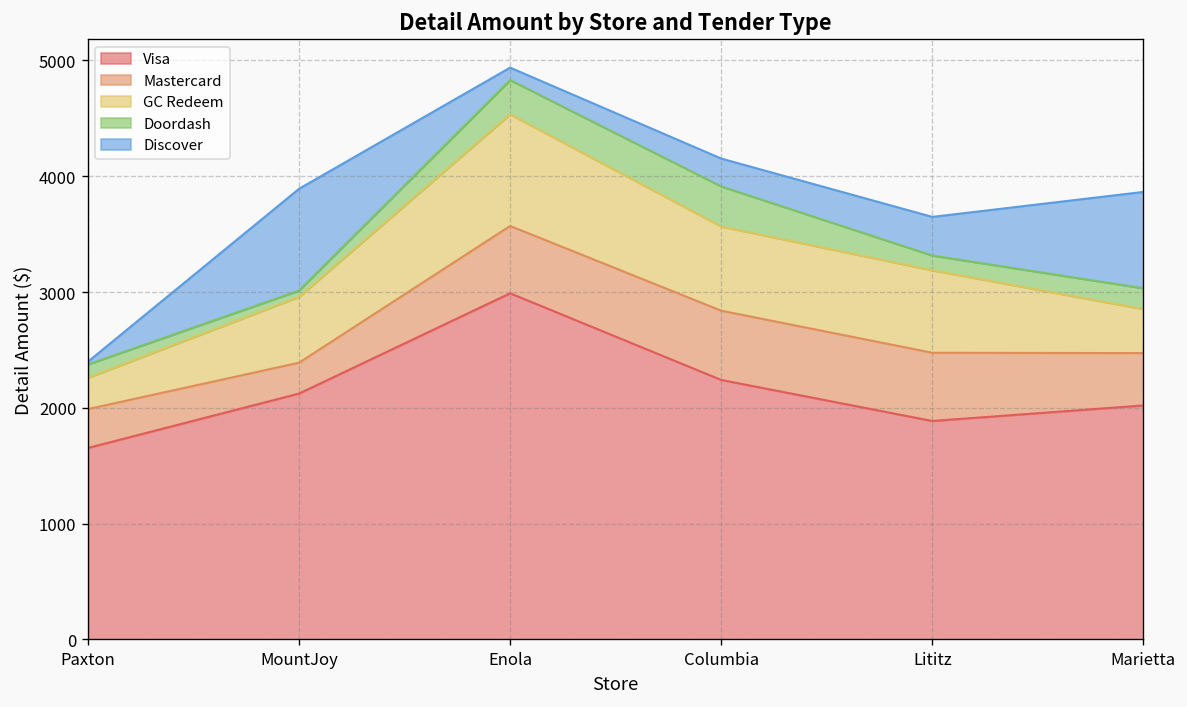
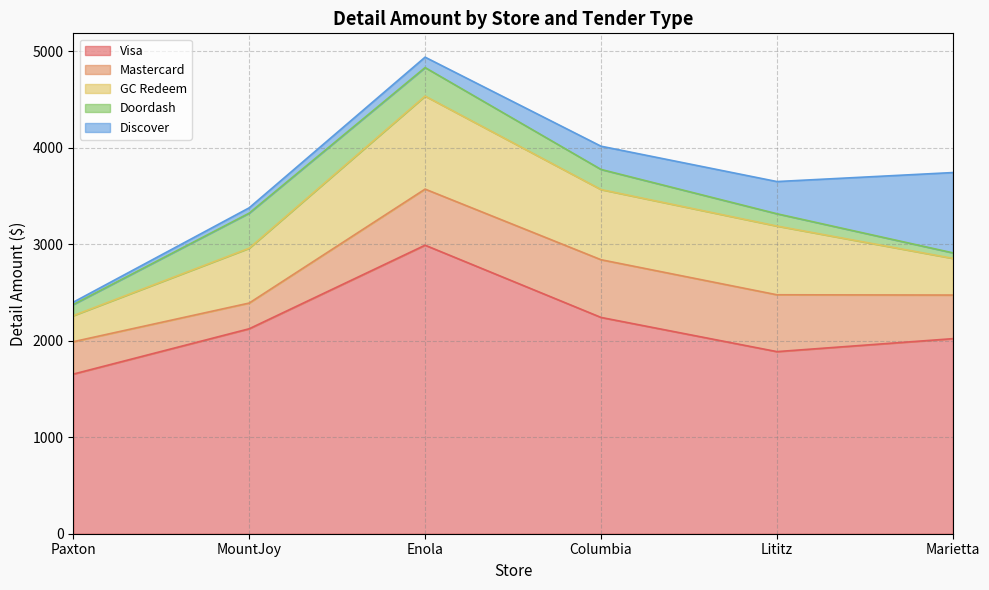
  {
    "Doordash": {
-     "MountJoy": 100,
+     "MountJoy": 400,
      "Enola": 300,
-     "Columbia": 300,
+     "Columbia": 200,
      "Lititz": 100,
-     "Marietta": 200
+     "Marietta": 100
    },
    "Discover": {
-     "MountJoy": 900,
+     "MountJoy": 100,
      "Enola": 100,
      "Columbia": 200,
      "Lititz": 300,
      "Marietta": 800
    }
  }
